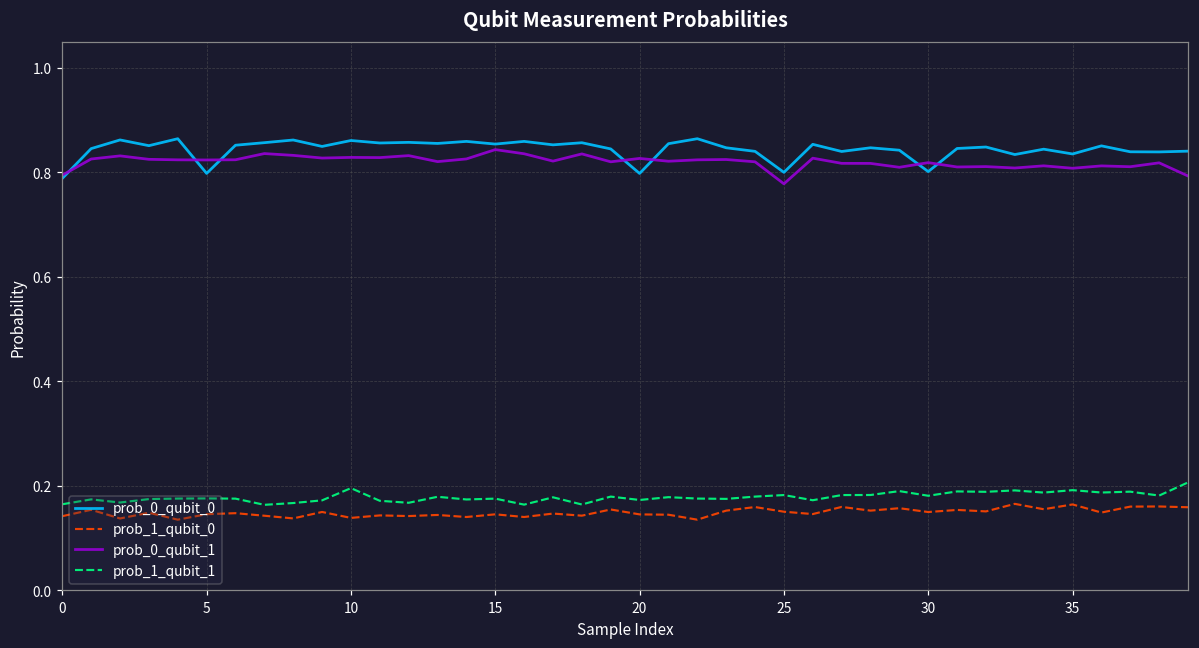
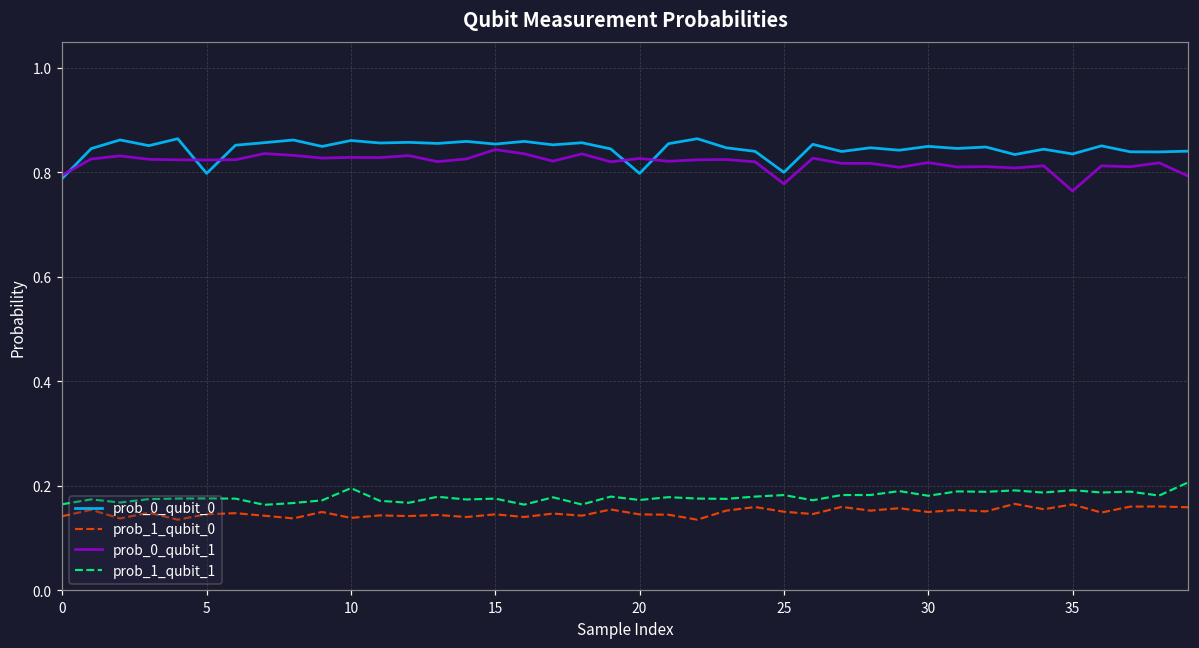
  {
    "prob_0_qubit_0": {
      "0": 0.79,
      "5": 0.80,
      "10": 0.86,
      "15": 0.85,
      "20": 0.80,
      "25": 0.80,
-     "30": 0.80,
+     "30": 0.85,
      "35": 0.84
    },
    "prob_1_qubit_0": {
      "0": 0.14,
      "10": 0.14,
      "15": 0.15,
      "20": 0.15,
      "25": 0.15,
      "30": 0.15,
      "35": 0.16
    },
    "prob_0_qubit_1": {
      "0": 0.79,
      "5": 0.82,
      "10": 0.83,
      "15": 0.84,
      "20": 0.83,
      "25": 0.78,
      "30": 0.82,
-     "35": 0.81
+     "35": 0.76
    },
    "prob_1_qubit_1": {
      "0": 0.17,
      "10": 0.20,
      "15": 0.18,
      "20": 0.17,
      "25": 0.18,
      "30": 0.18,
      "35": 0.19
    }
  }
